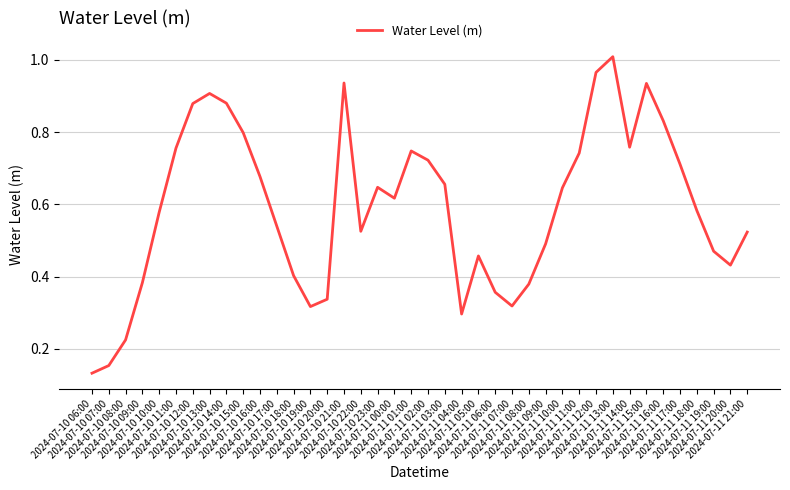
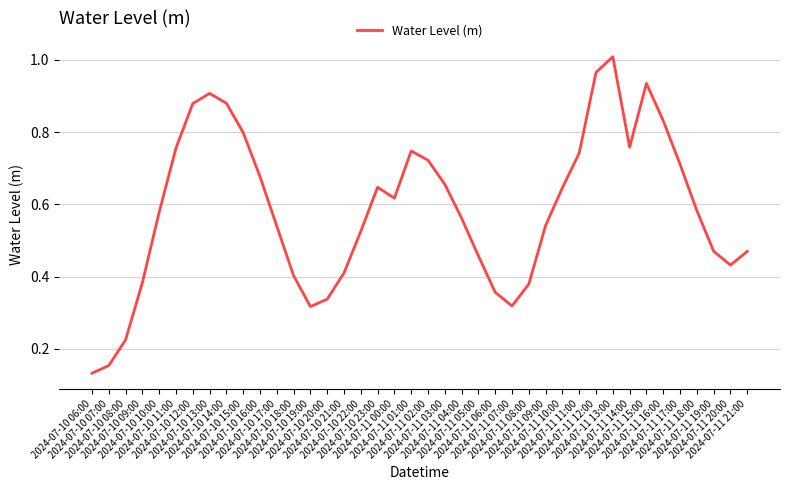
  {
    "2024-07-10 06:00": 0.13,
    "2024-07-10 07:00": 0.15,
    "2024-07-10 08:00": 0.23,
    "2024-07-10 09:00": 0.38,
    "2024-07-10 10:00": 0.58,
    "2024-07-10 11:00": 0.76,
    "2024-07-10 12:00": 0.88,
    "2024-07-10 13:00": 0.91,
    "2024-07-10 14:00": 0.88,
    "2024-07-10 15:00": 0.80,
    "2024-07-10 16:00": 0.68,
    "2024-07-10 17:00": 0.54,
    "2024-07-10 18:00": 0.40,
    "2024-07-10 19:00": 0.32,
    "2024-07-10 20:00": 0.34,
-   "2024-07-10 21:00": 0.94,
+   "2024-07-10 21:00": 0.41,
    "2024-07-10 22:00": 0.53,
    "2024-07-10 23:00": 0.65,
    "2024-07-11 00:00": 0.62,
    "2024-07-11 01:00": 0.75,
    "2024-07-11 02:00": 0.72,
    "2024-07-11 03:00": 0.66,
-   "2024-07-11 04:00": 0.30,
+   "2024-07-11 04:00": 0.56,
    "2024-07-11 05:00": 0.46,
    "2024-07-11 06:00": 0.36,
    "2024-07-11 07:00": 0.32,
    "2024-07-11 08:00": 0.38,
-   "2024-07-11 09:00": 0.49,
+   "2024-07-11 09:00": 0.54,
    "2024-07-11 10:00": 0.65,
    "2024-07-11 11:00": 0.74,
    "2024-07-11 12:00": 0.97,
    "2024-07-11 13:00": 1.01,
    "2024-07-11 14:00": 0.76,
    "2024-07-11 15:00": 0.94,
    "2024-07-11 16:00": 0.83,
    "2024-07-11 17:00": 0.71,
    "2024-07-11 18:00": 0.58,
    "2024-07-11 19:00": 0.47,
    "2024-07-11 20:00": 0.43,
-   "2024-07-11 21:00": 0.52
+   "2024-07-11 21:00": 0.47
  }
